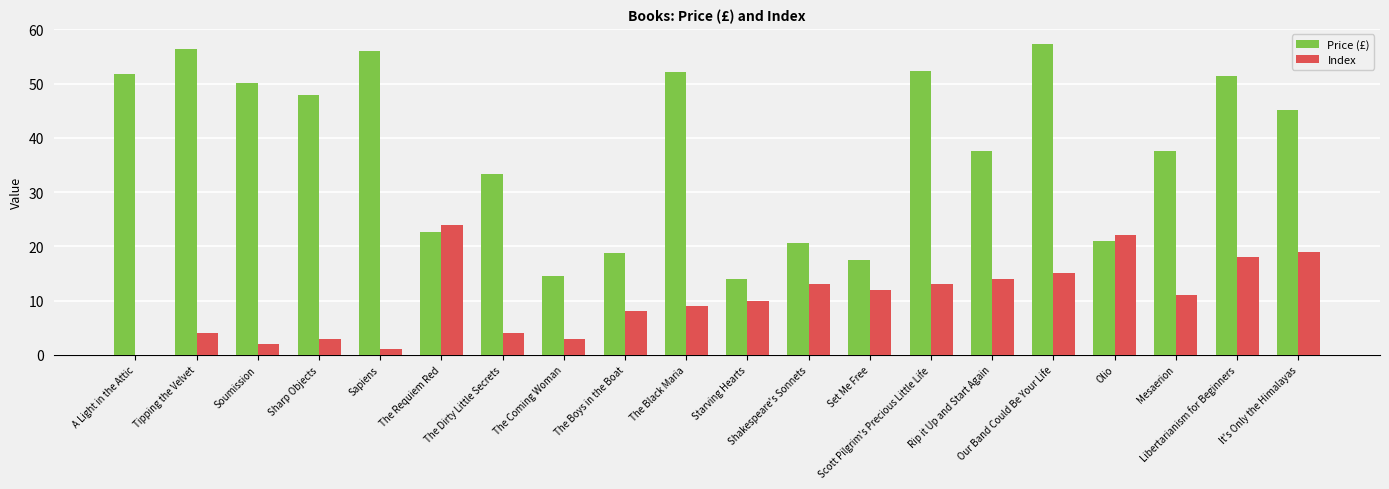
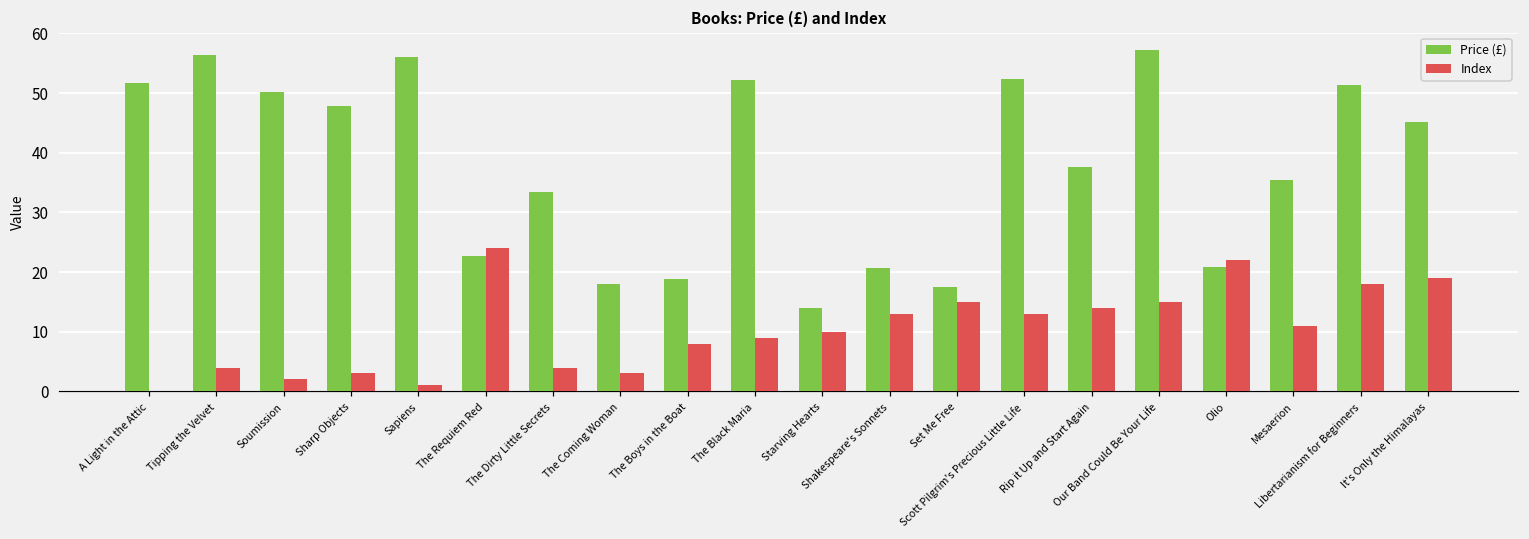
  {
    "Price (£)": {
      "A Light in the Attic": 52,
      "Tipping the Velvet": 56,
      "Soumission": 50,
      "Sharp Objects": 48,
      "Sapiens": 56,
      "The Requiem Red": 23,
      "The Dirty Little Secrets": 33,
-     "The Coming Woman": 14,
+     "The Coming Woman": 18,
      "The Boys in the Boat": 19,
      "The Black Maria": 52,
      "Starving Hearts": 14,
      "Shakespeare's Sonnets": 21,
      "Set Me Free": 17,
      "Scott Pilgrim's Precious Little Life": 52,
      "Rip it Up and Start Again": 38,
      "Our Band Could Be Your Life": 57,
      "Olio": 21,
-     "Mesaerion": 38,
+     "Mesaerion": 35,
      "Libertarianism for Beginners": 51,
      "It's Only the Himalayas": 45
    },
    "Index": {
      "A Light in the Attic": 0,
      "Tipping the Velvet": 4,
      "Soumission": 2,
      "Sharp Objects": 3,
      "Sapiens": 1,
      "The Requiem Red": 24,
      "The Dirty Little Secrets": 4,
      "The Coming Woman": 3,
      "The Boys in the Boat": 8,
      "The Black Maria": 9,
      "Starving Hearts": 10,
      "Shakespeare's Sonnets": 13,
-     "Set Me Free": 12,
+     "Set Me Free": 15,
      "Scott Pilgrim's Precious Little Life": 13,
      "Rip it Up and Start Again": 14,
      "Our Band Could Be Your Life": 15,
      "Olio": 22,
      "Mesaerion": 11,
      "Libertarianism for Beginners": 18,
      "It's Only the Himalayas": 19
    }
  }
